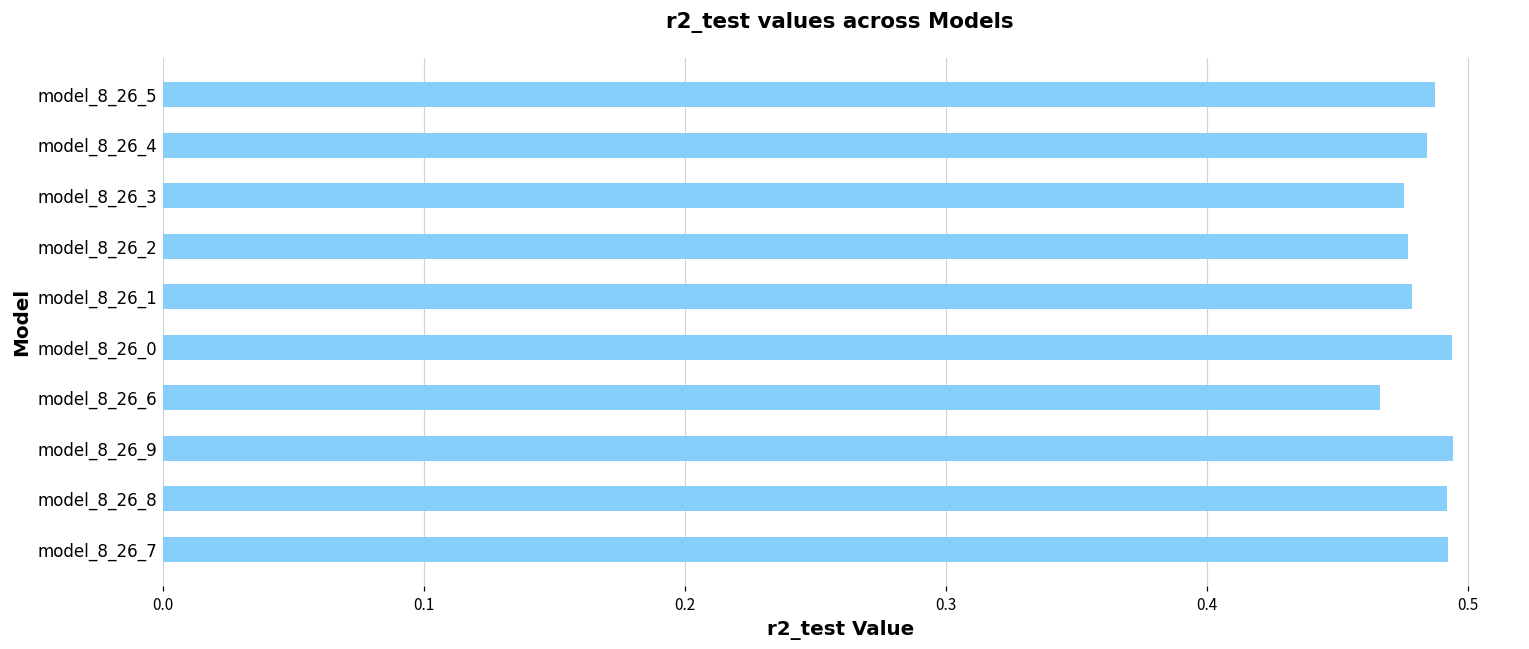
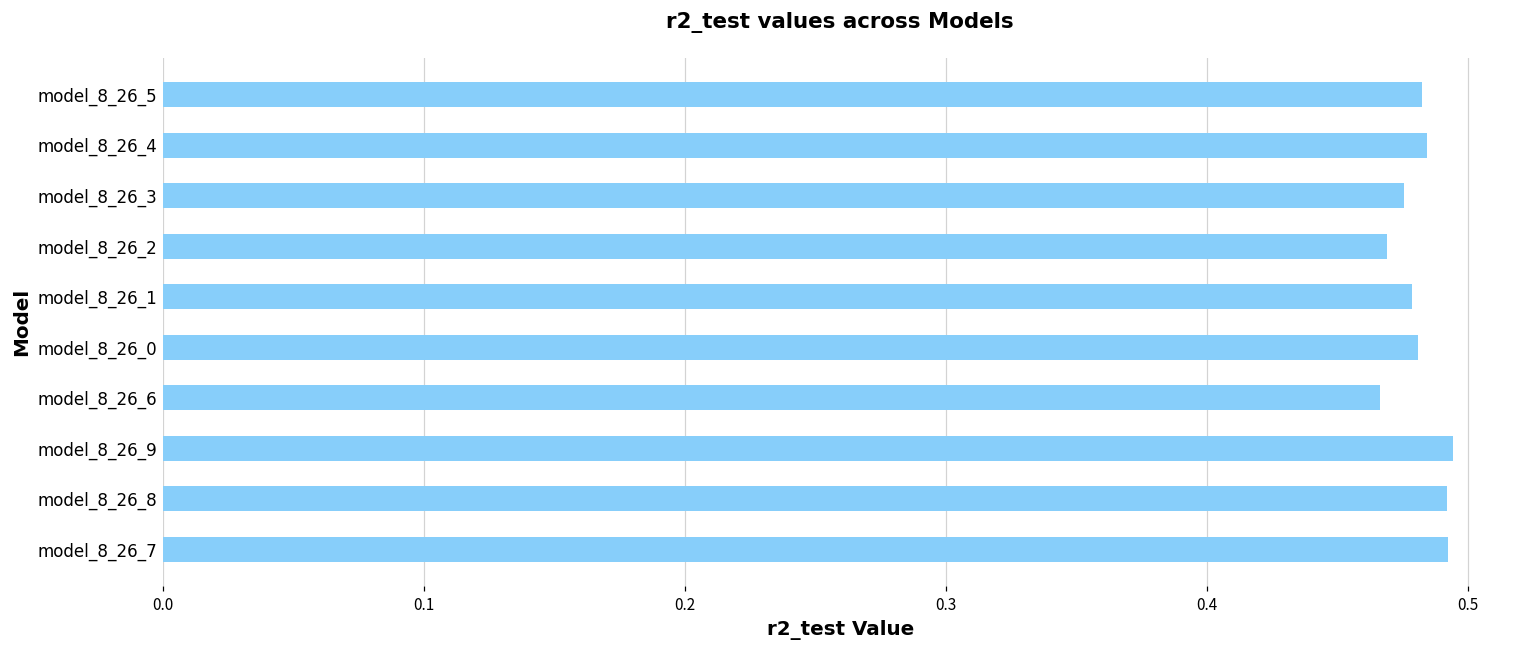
  {
-   "model_8_26_5": 0.487,
+   "model_8_26_5": 0.482,
    "model_8_26_4": 0.484,
    "model_8_26_3": 0.475,
-   "model_8_26_2": 0.477,
+   "model_8_26_2": 0.469,
    "model_8_26_1": 0.478,
-   "model_8_26_0": 0.494,
+   "model_8_26_0": 0.481,
    "model_8_26_6": 0.466,
    "model_8_26_9": 0.494,
    "model_8_26_8": 0.492,
    "model_8_26_7": 0.492
  }
